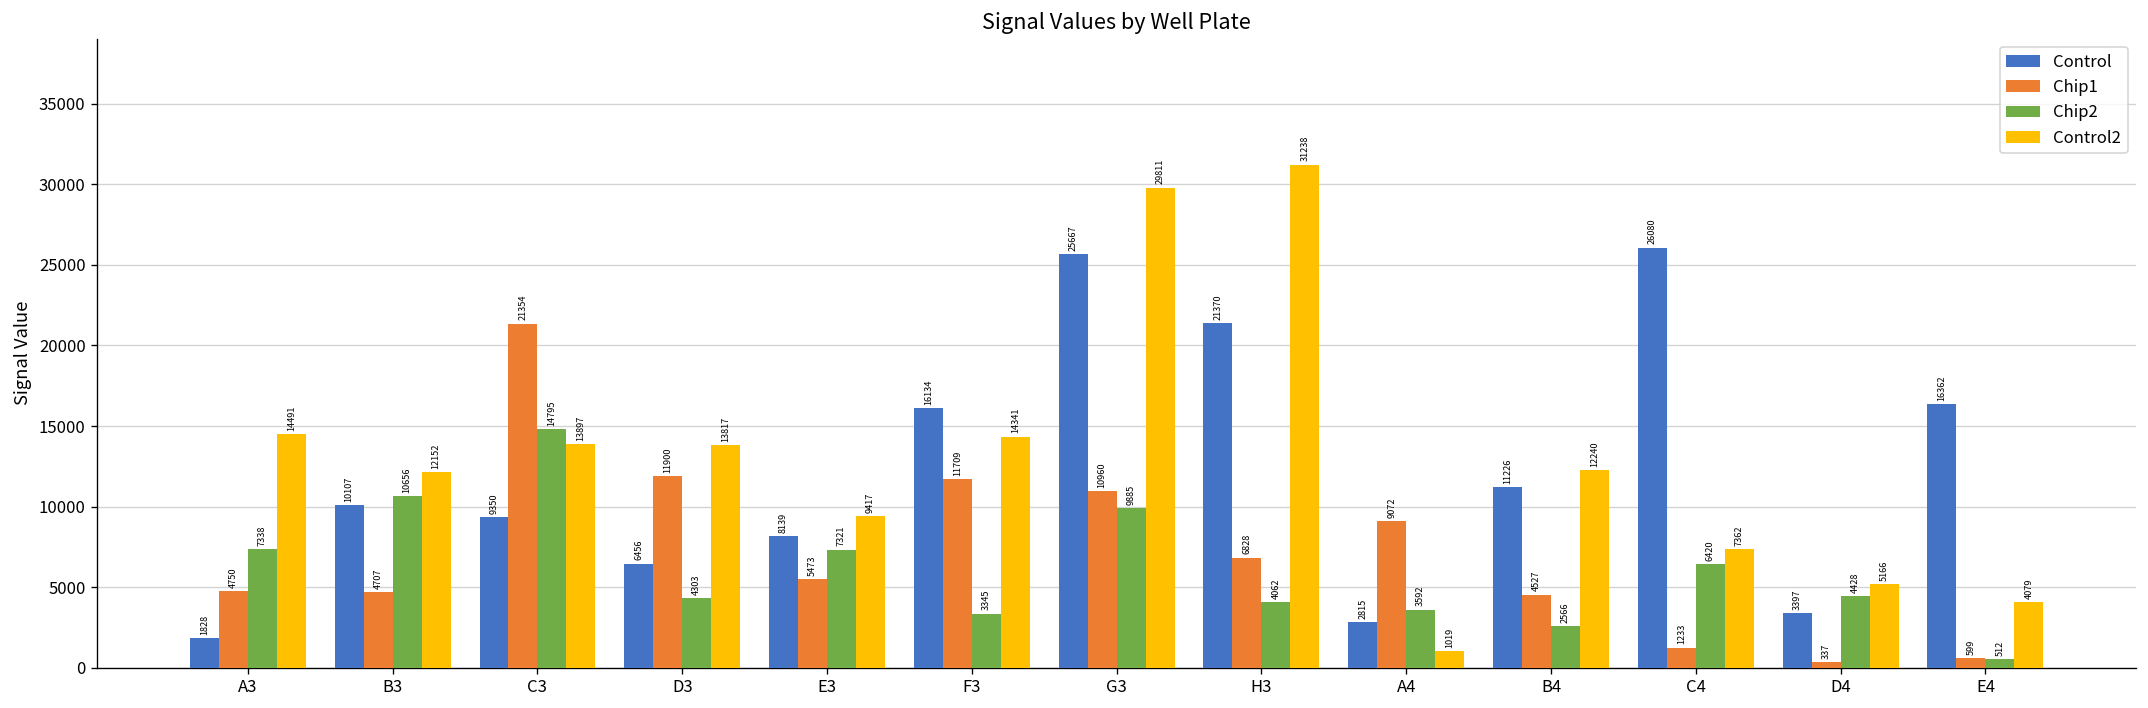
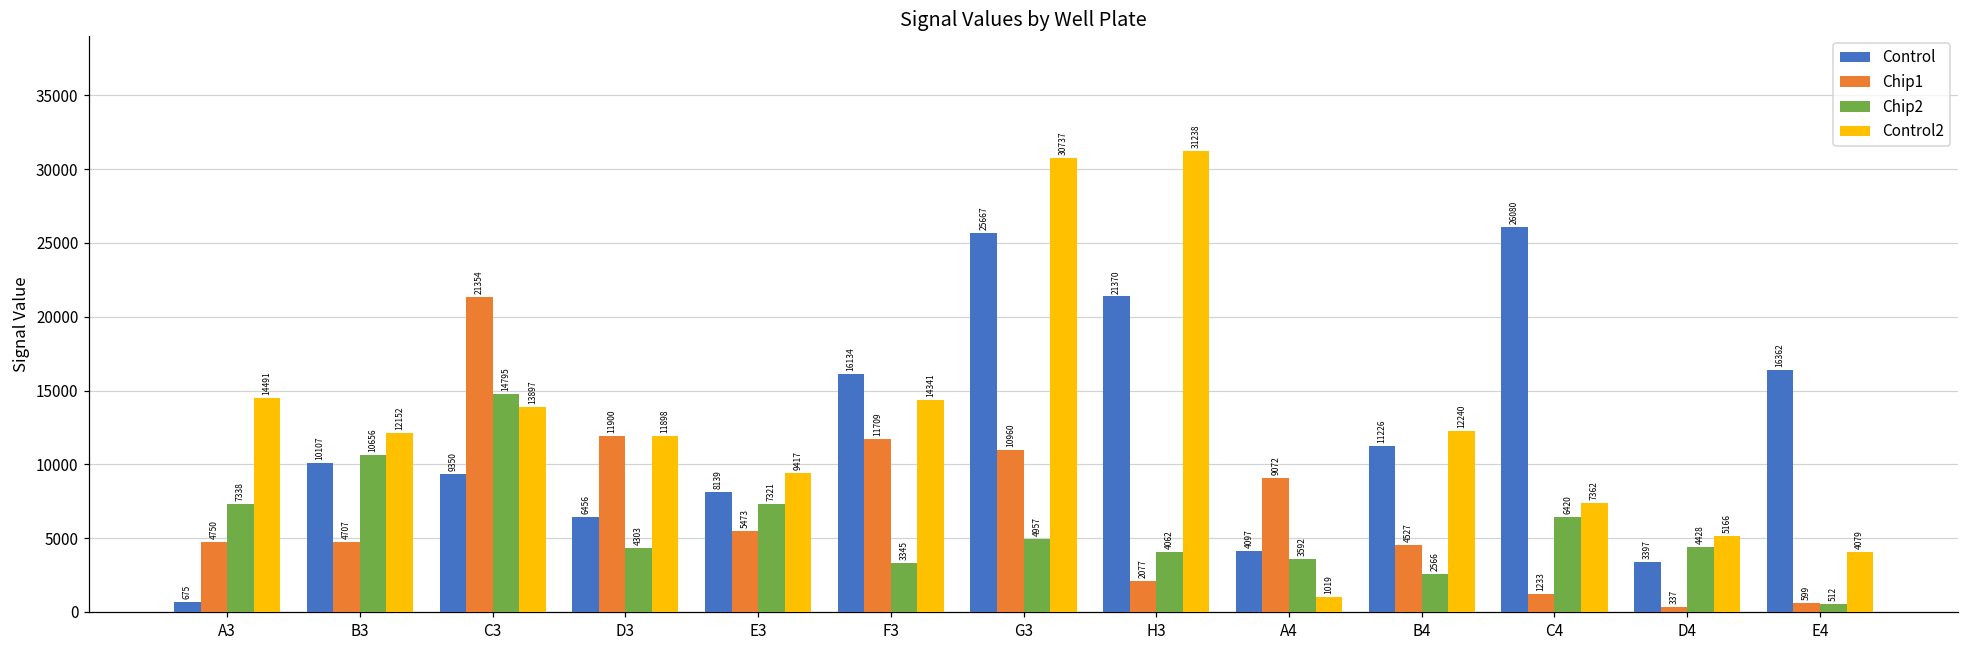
  {
    "Control": {
-     "A3": 1828,
+     "A3": 675,
      "B3": 10107,
      "C3": 9350,
      "D3": 6456,
      "E3": 8139,
      "F3": 16134,
      "G3": 25667,
      "H3": 21370,
-     "A4": 2815,
+     "A4": 4097,
      "B4": 11226,
      "C4": 26080,
      "D4": 3397,
      "E4": 16362
    },
    "Chip1": {
      "A3": 4750,
      "B3": 4707,
      "C3": 21354,
      "D3": 11900,
      "E3": 5473,
      "F3": 11709,
      "G3": 10960,
-     "H3": 6828,
+     "H3": 2077,
      "A4": 9072,
      "B4": 4527,
      "C4": 1233,
      "D4": 337,
      "E4": 599
    },
    "Chip2": {
      "A3": 7338,
      "B3": 10656,
      "C3": 14795,
      "D3": 4303,
      "E3": 7321,
      "F3": 3345,
-     "G3": 9885,
+     "G3": 4957,
      "H3": 4062,
      "A4": 3592,
      "B4": 2566,
      "C4": 6420,
      "D4": 4428,
      "E4": 512
    },
    "Control2": {
      "A3": 14491,
      "B3": 12152,
      "C3": 13897,
-     "D3": 13817,
+     "D3": 11898,
      "E3": 9417,
      "F3": 14341,
-     "G3": 29811,
+     "G3": 30737,
      "H3": 31238,
      "A4": 1019,
      "B4": 12240,
      "C4": 7362,
      "D4": 5166,
      "E4": 4079
    }
  }
